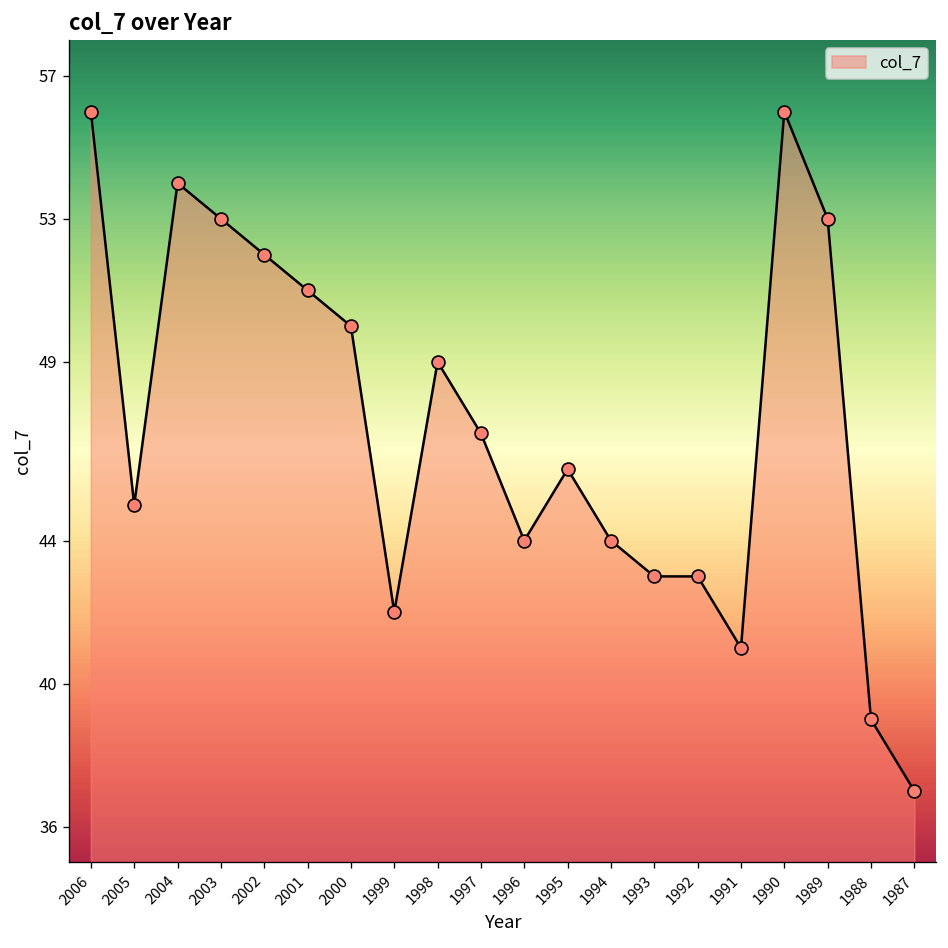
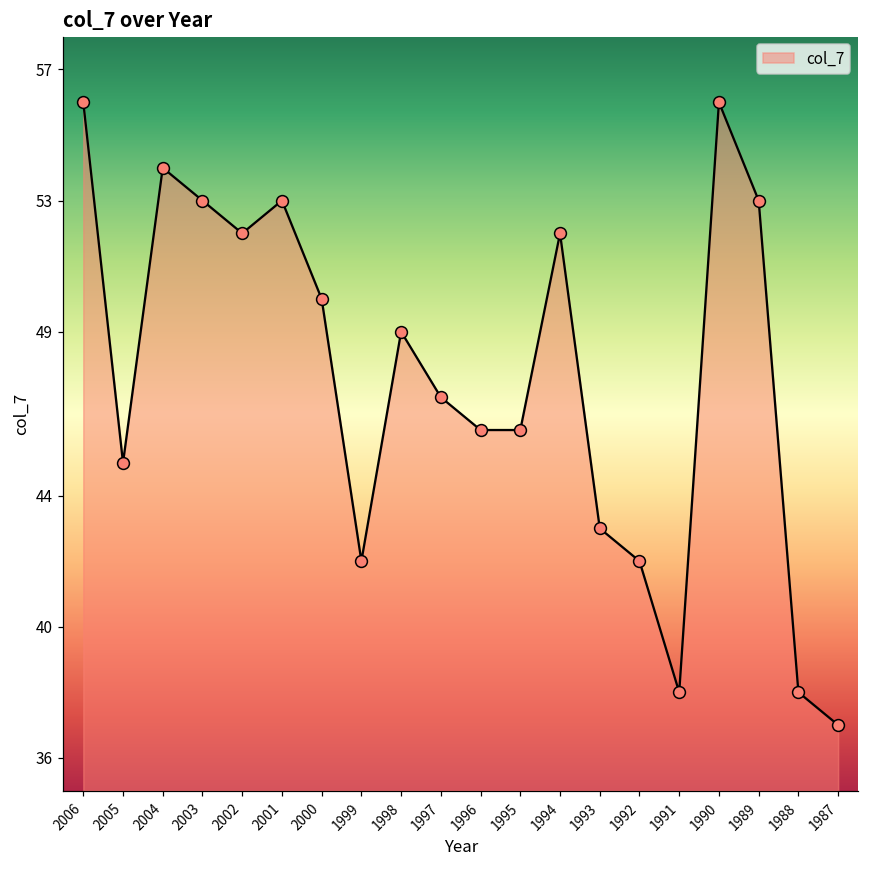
  {
    "2006": 56,
    "2005": 45,
    "2004": 54,
    "2003": 53,
    "2002": 52,
-   "2001": 51,
+   "2001": 53,
    "2000": 50,
    "1999": 42,
    "1998": 49,
    "1997": 47,
-   "1996": 44,
+   "1996": 46,
    "1995": 46,
-   "1994": 44,
+   "1994": 52,
    "1993": 43,
-   "1992": 43,
-   "1991": 41,
+   "1992": 42,
+   "1991": 38,
    "1990": 56,
    "1989": 53,
-   "1988": 39,
+   "1988": 38,
    "1987": 37
  }
